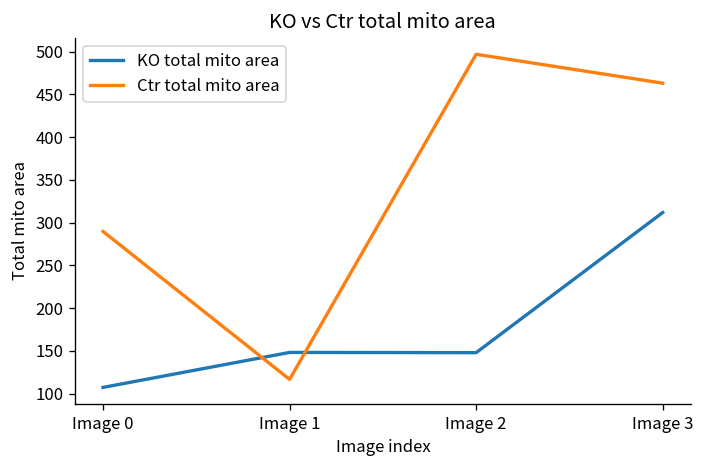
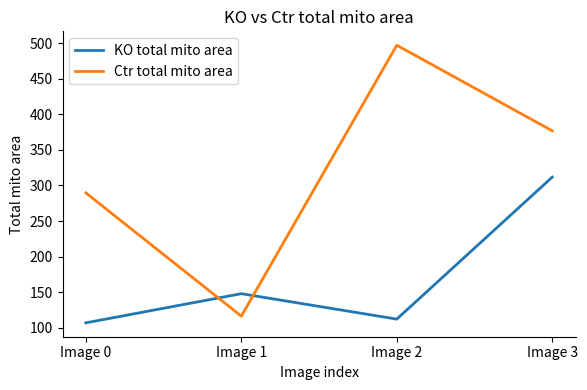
  {
    "KO total mito area": {
      "Image 0": 110,
      "Image 1": 150,
-     "Image 2": 150,
+     "Image 2": 110,
      "Image 3": 310
    },
    "Ctr total mito area": {
      "Image 0": 290,
      "Image 1": 120,
      "Image 2": 500,
-     "Image 3": 460
+     "Image 3": 380
    }
  }
